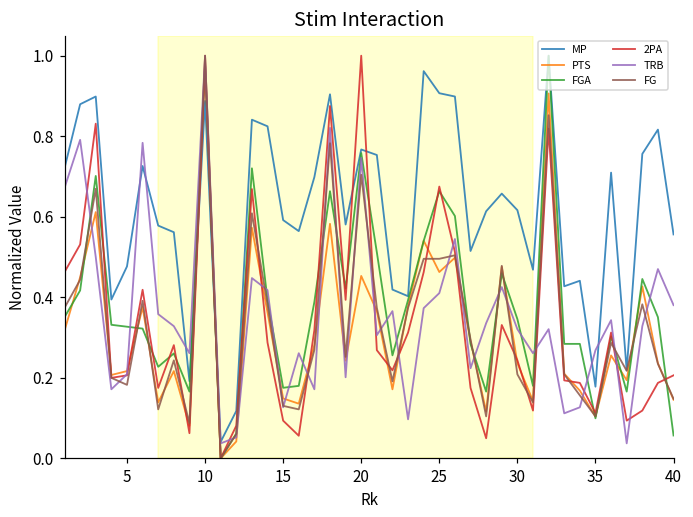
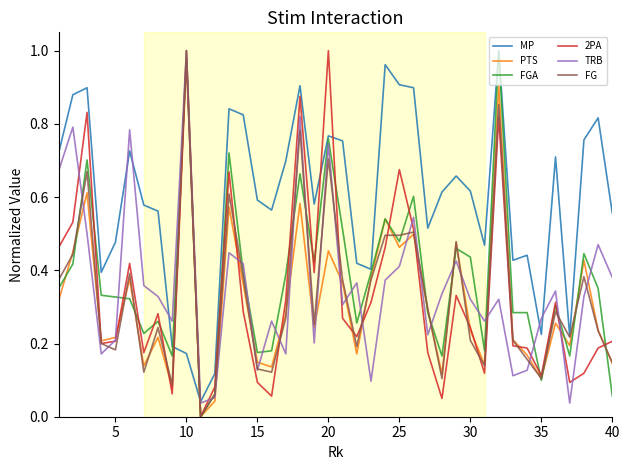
  {
    "MP": {
      "5": 0.48,
-     "10": 0.89,
+     "10": 0.17,
      "15": 0.59,
      "20": 0.77,
      "25": 0.91,
      "30": 0.62,
-     "35": 0.18,
+     "35": 0.22,
      "40": 0.56
    },
    "PTS": {
      "5": 0.22,
      "15": 0.15,
      "20": 0.45,
      "25": 0.46,
      "30": 0.24
    },
    "FGA": {
      "5": 0.33,
      "15": 0.18,
      "20": 0.76,
-     "25": 0.66,
-     "30": 0.35,
+     "25": 0.48,
+     "30": 0.44,
      "40": 0.06
    },
    "2PA": {
      "15": 0.09,
      "20": 1.00,
      "25": 0.68,
      "30": 0.24,
      "35": 0.11,
      "40": 0.21
    },
    "TRB": {
      "20": 0.75,
      "25": 0.41,
      "30": 0.32,
      "35": 0.27,
      "40": 0.38
    },
    "FG": {
      "5": 0.18,
      "20": 0.70,
      "25": 0.50,
      "30": 0.21
    }
  }
